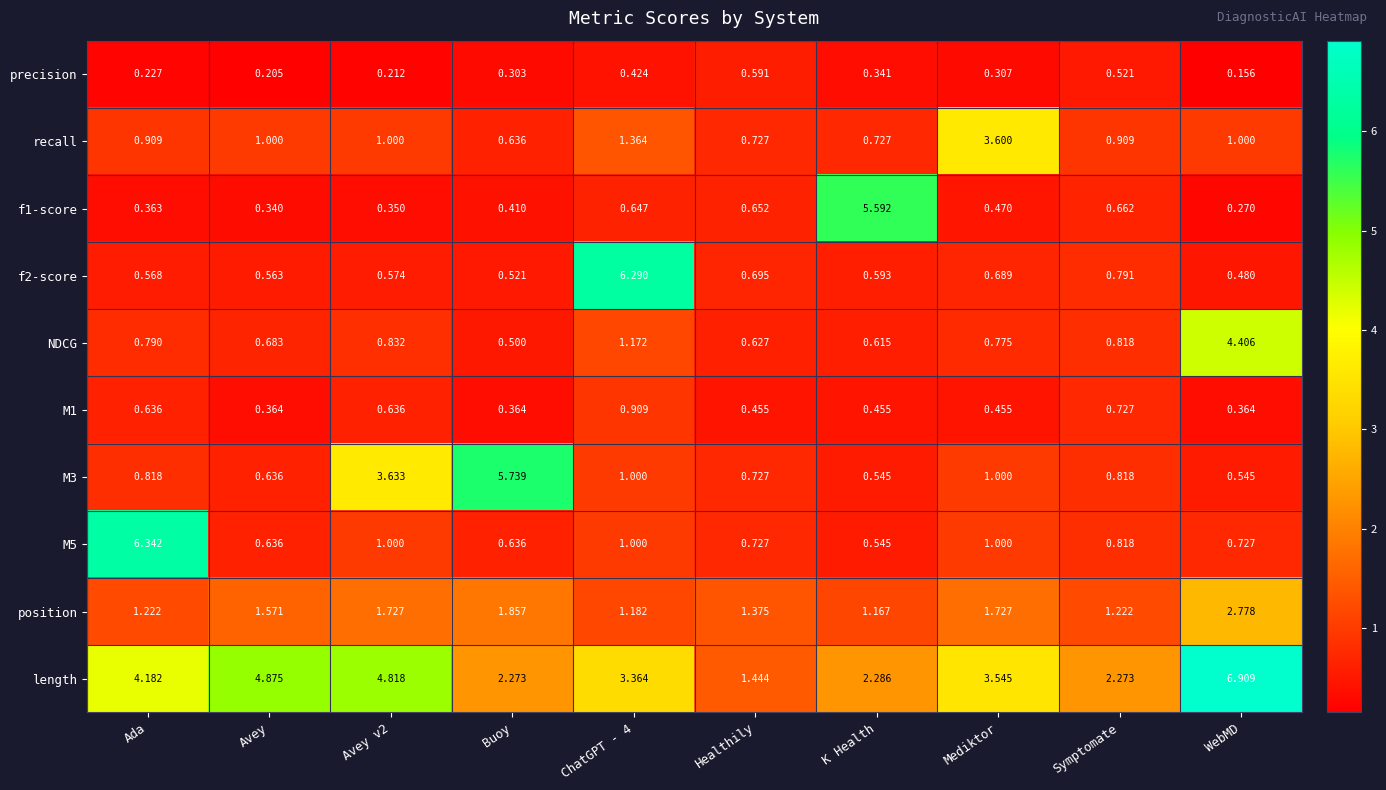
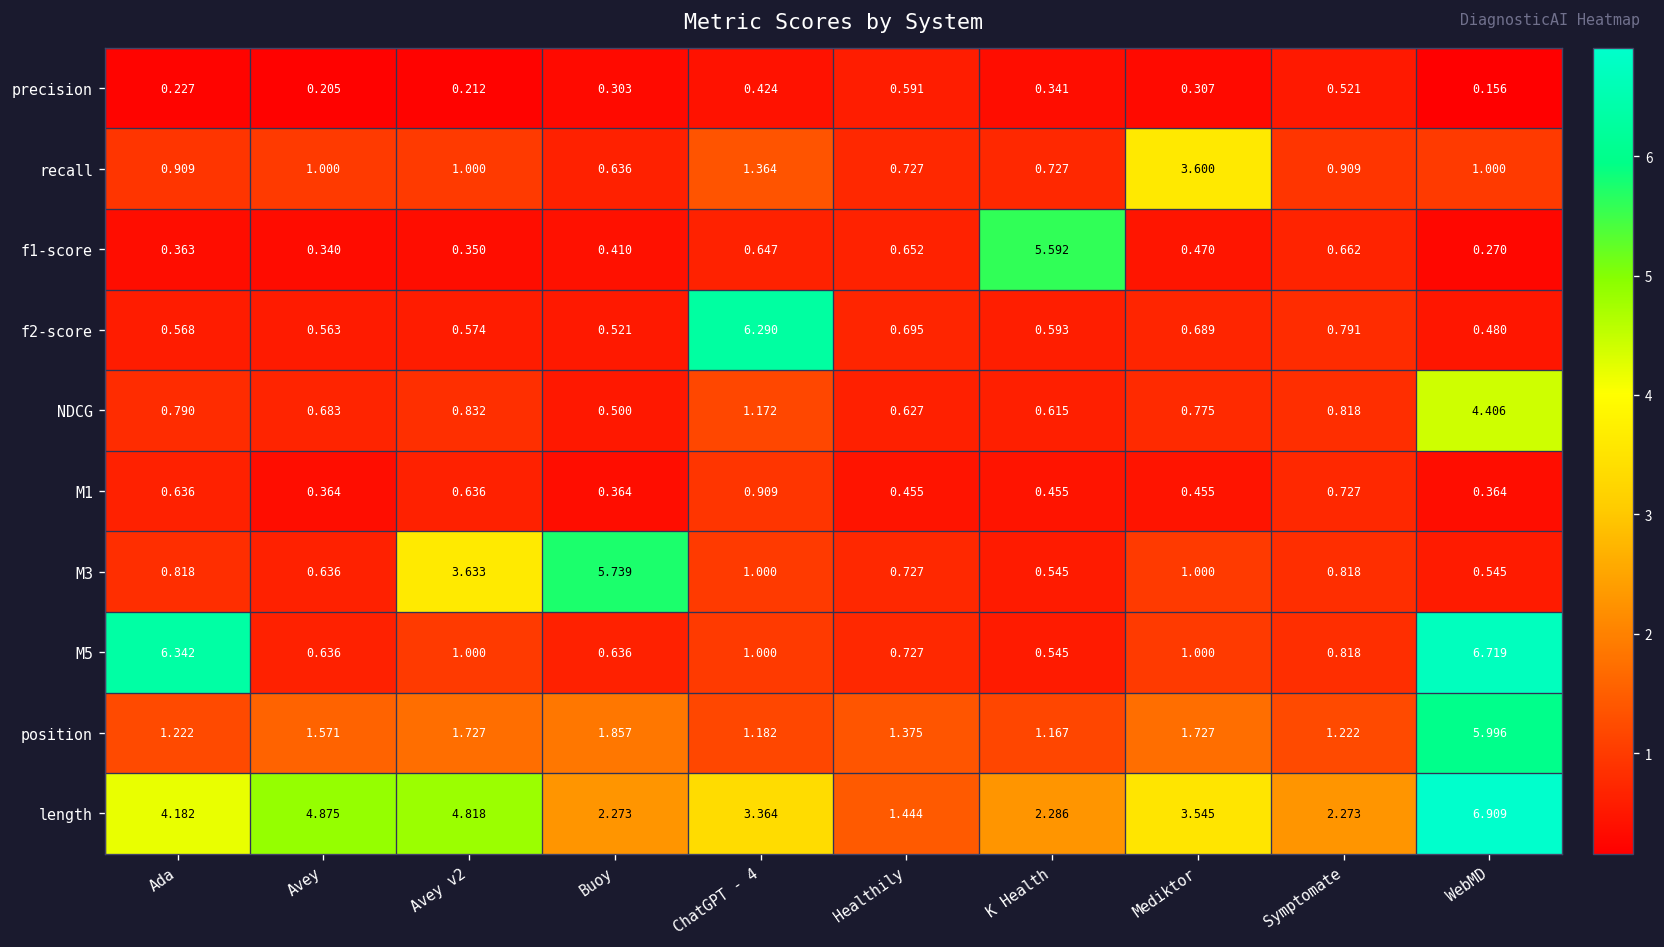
  {
    "precision": {
      "Ada": 0.227,
      "Avey": 0.205,
      "Avey v2": 0.212,
      "Buoy": 0.303,
      "ChatGPT - 4": 0.424,
      "Healthily": 0.591,
      "K Health": 0.341,
      "Mediktor": 0.307,
      "Symptomate": 0.521,
      "WebMD": 0.156
    },
    "recall": {
      "Ada": 0.909,
      "Avey": 1.000,
      "Avey v2": 1.000,
      "Buoy": 0.636,
      "ChatGPT - 4": 1.364,
      "Healthily": 0.727,
      "K Health": 0.727,
      "Mediktor": 3.600,
      "Symptomate": 0.909,
      "WebMD": 1.000
    },
    "f1-score": {
      "Ada": 0.363,
      "Avey": 0.340,
      "Avey v2": 0.350,
      "Buoy": 0.410,
      "ChatGPT - 4": 0.647,
      "Healthily": 0.652,
      "K Health": 5.592,
      "Mediktor": 0.470,
      "Symptomate": 0.662,
      "WebMD": 0.270
    },
    "f2-score": {
      "Ada": 0.568,
      "Avey": 0.563,
      "Avey v2": 0.574,
      "Buoy": 0.521,
      "ChatGPT - 4": 6.290,
      "Healthily": 0.695,
      "K Health": 0.593,
      "Mediktor": 0.689,
      "Symptomate": 0.791,
      "WebMD": 0.480
    },
    "NDCG": {
      "Ada": 0.790,
      "Avey": 0.683,
      "Avey v2": 0.832,
      "Buoy": 0.500,
      "ChatGPT - 4": 1.172,
      "Healthily": 0.627,
      "K Health": 0.615,
      "Mediktor": 0.775,
      "Symptomate": 0.818,
      "WebMD": 4.406
    },
    "M1": {
      "Ada": 0.636,
      "Avey": 0.364,
      "Avey v2": 0.636,
      "Buoy": 0.364,
      "ChatGPT - 4": 0.909,
      "Healthily": 0.455,
      "K Health": 0.455,
      "Mediktor": 0.455,
      "Symptomate": 0.727,
      "WebMD": 0.364
    },
    "M3": {
      "Ada": 0.818,
      "Avey": 0.636,
      "Avey v2": 3.633,
      "Buoy": 5.739,
      "ChatGPT - 4": 1.000,
      "Healthily": 0.727,
      "K Health": 0.545,
      "Mediktor": 1.000,
      "Symptomate": 0.818,
      "WebMD": 0.545
    },
    "M5": {
      "Ada": 6.342,
      "Avey": 0.636,
      "Avey v2": 1.000,
      "Buoy": 0.636,
      "ChatGPT - 4": 1.000,
      "Healthily": 0.727,
      "K Health": 0.545,
      "Mediktor": 1.000,
      "Symptomate": 0.818,
-     "WebMD": 0.727
+     "WebMD": 6.719
    },
    "position": {
      "Ada": 1.222,
      "Avey": 1.571,
      "Avey v2": 1.727,
      "Buoy": 1.857,
      "ChatGPT - 4": 1.182,
      "Healthily": 1.375,
      "K Health": 1.167,
      "Mediktor": 1.727,
      "Symptomate": 1.222,
-     "WebMD": 2.778
+     "WebMD": 5.996
    },
    "length": {
      "Ada": 4.182,
      "Avey": 4.875,
      "Avey v2": 4.818,
      "Buoy": 2.273,
      "ChatGPT - 4": 3.364,
      "Healthily": 1.444,
      "K Health": 2.286,
      "Mediktor": 3.545,
      "Symptomate": 2.273,
      "WebMD": 6.909
    }
  }
